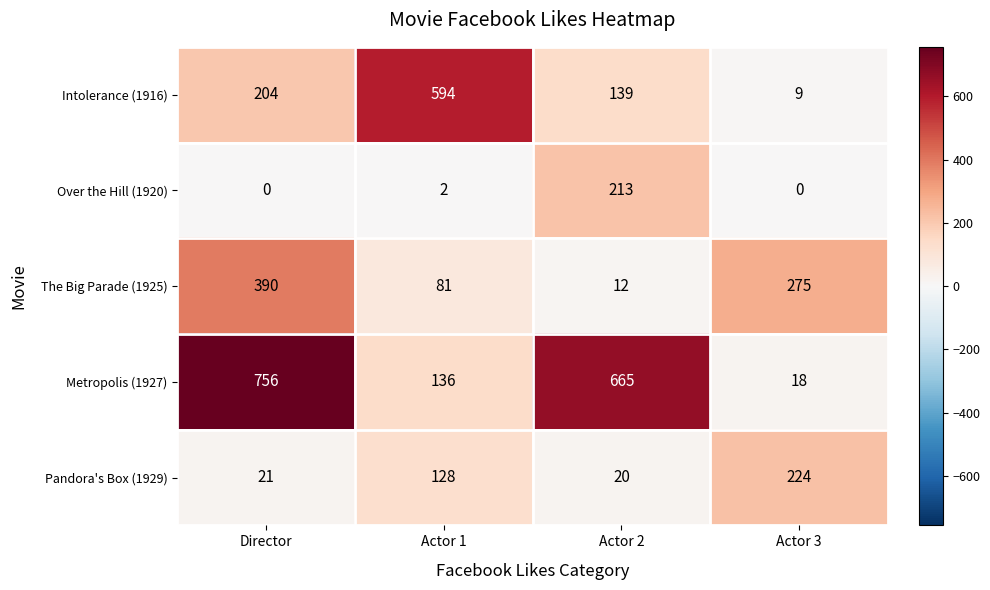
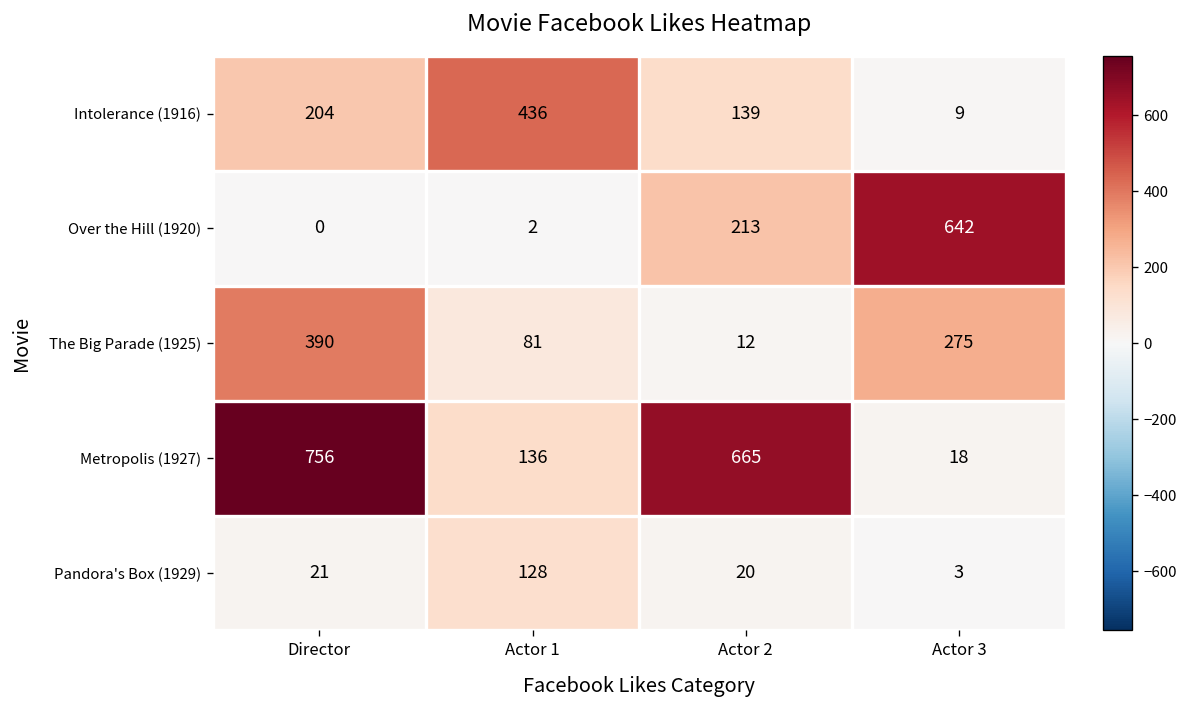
  {
    "Intolerance (1916)": {
      "Director": 204,
-     "Actor 1": 594,
+     "Actor 1": 436,
      "Actor 2": 139,
      "Actor 3": 9
    },
    "Over the Hill (1920)": {
      "Director": 0,
      "Actor 1": 2,
      "Actor 2": 213,
-     "Actor 3": 0
+     "Actor 3": 642
    },
    "The Big Parade (1925)": {
      "Director": 390,
      "Actor 1": 81,
      "Actor 2": 12,
      "Actor 3": 275
    },
    "Metropolis (1927)": {
      "Director": 756,
      "Actor 1": 136,
      "Actor 2": 665,
      "Actor 3": 18
    },
    "Pandora's Box (1929)": {
      "Director": 21,
      "Actor 1": 128,
      "Actor 2": 20,
-     "Actor 3": 224
+     "Actor 3": 3
    }
  }
